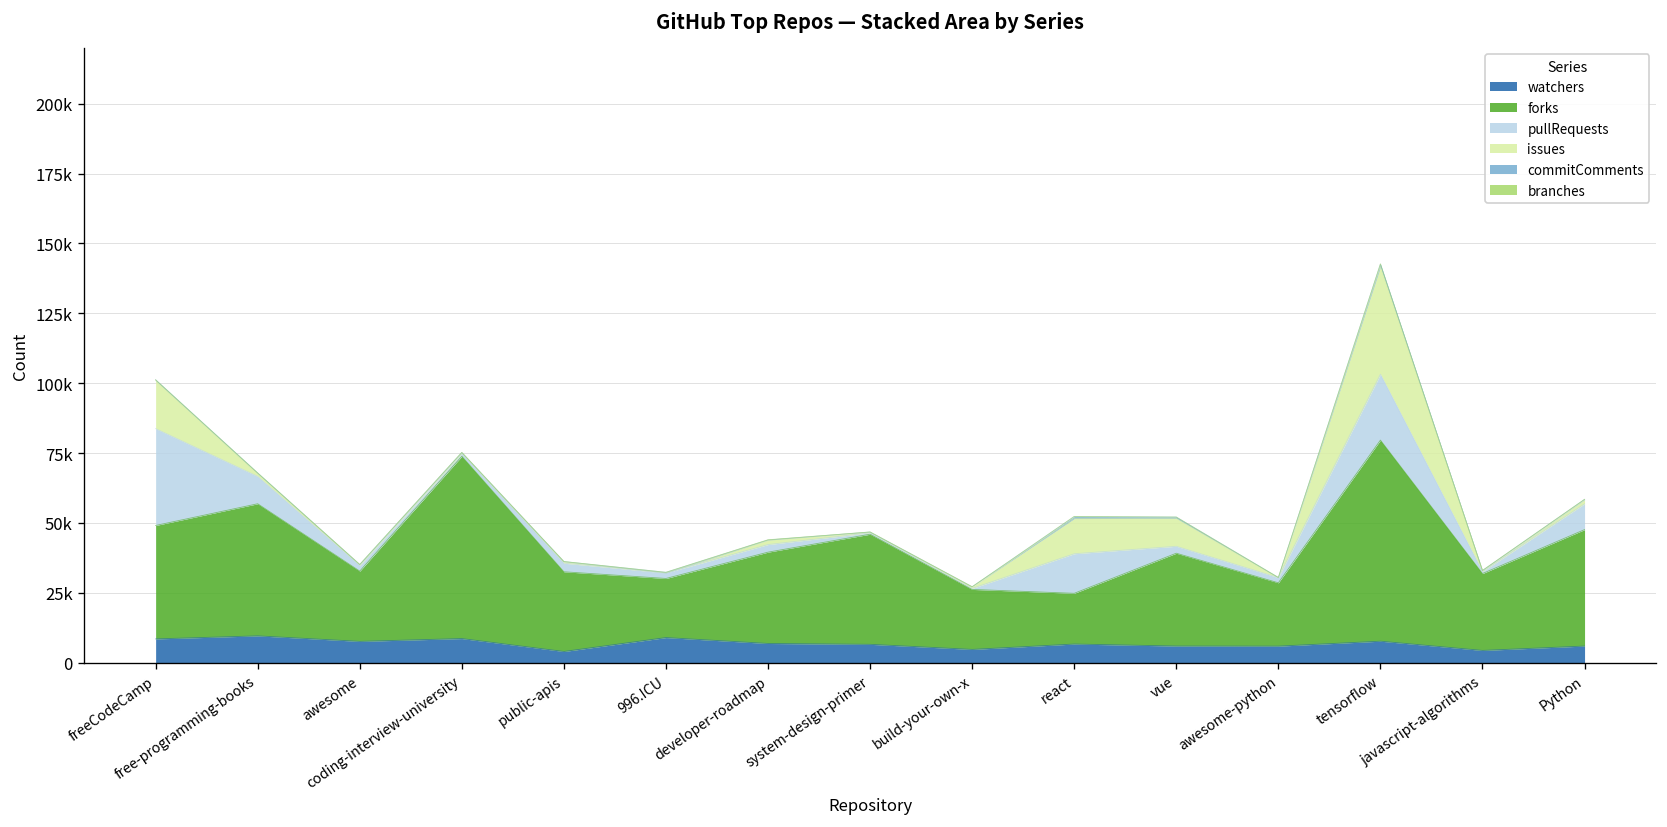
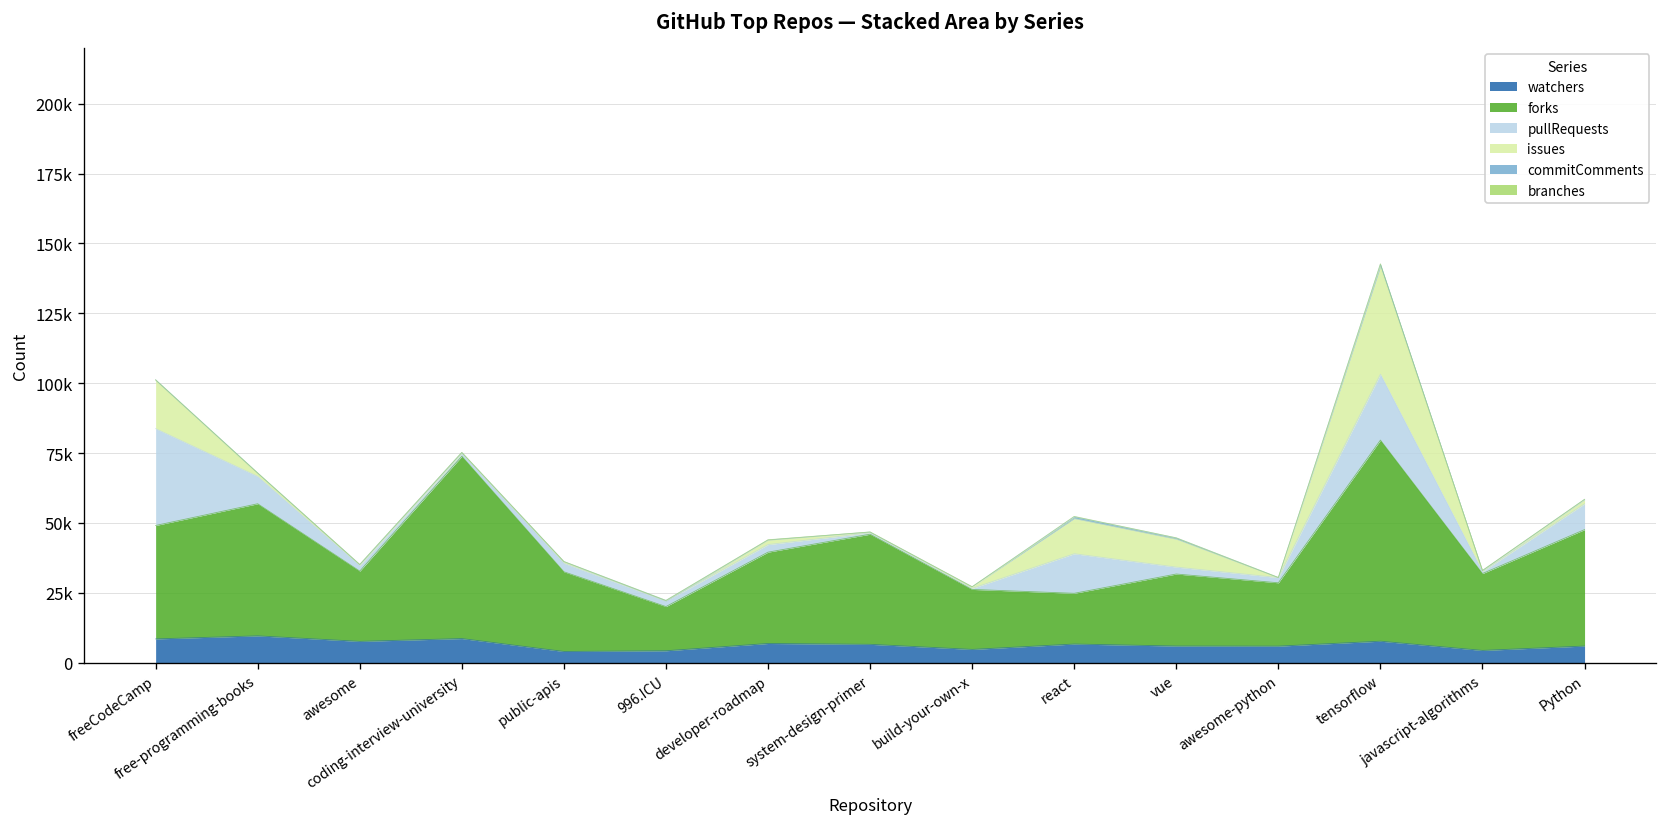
  {
    "watchers": {
      "freeCodeCamp": 8000,
      "free-programming-books": 10000,
      "awesome": 8000,
      "coding-interview-university": 9000,
      "public-apis": 4000,
-     "996.ICU": 9000,
+     "996.ICU": 4000,
      "developer-roadmap": 7000,
      "system-design-primer": 7000,
      "build-your-own-x": 5000,
      "react": 7000,
      "vue": 6000,
      "awesome-python": 6000,
      "tensorflow": 8000,
      "javascript-algorithms": 4000,
      "Python": 6000
    },
    "forks": {
      "freeCodeCamp": 41000,
      "free-programming-books": 47000,
      "awesome": 25000,
      "public-apis": 29000,
-     "996.ICU": 21000,
+     "996.ICU": 16000,
      "developer-roadmap": 33000,
      "react": 18000,
-     "vue": 33000,
+     "vue": 26000,
      "awesome-python": 23000,
      "tensorflow": 72000,
      "Python": 42000
    },
    "pullRequests": {
      "freeCodeCamp": 35000,
      "developer-roadmap": 3000,
      "react": 14000,
      "vue": 2000,
      "tensorflow": 24000,
      "Python": 9000
    }
  }
